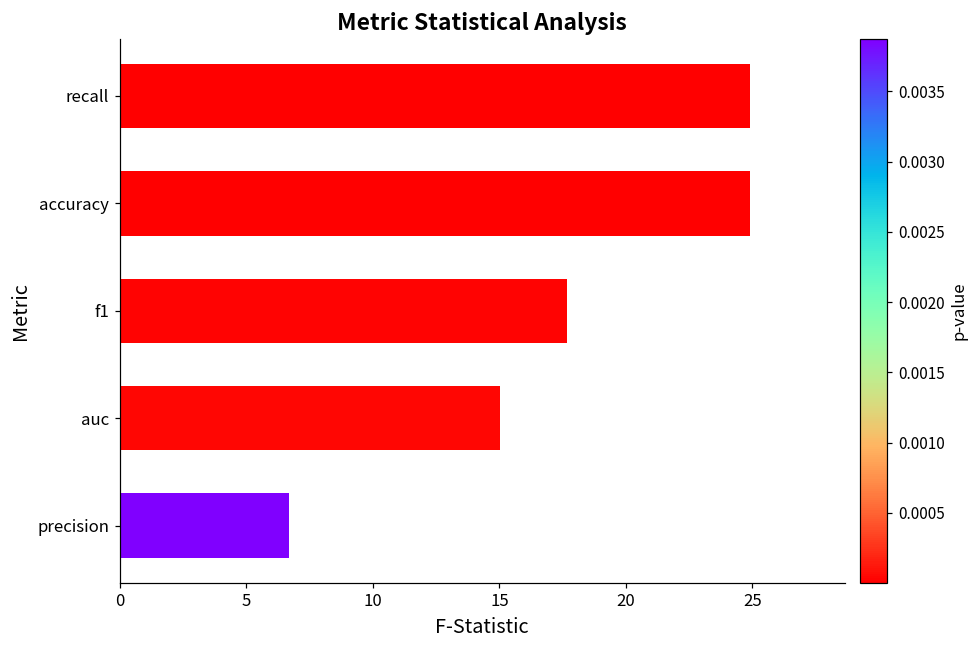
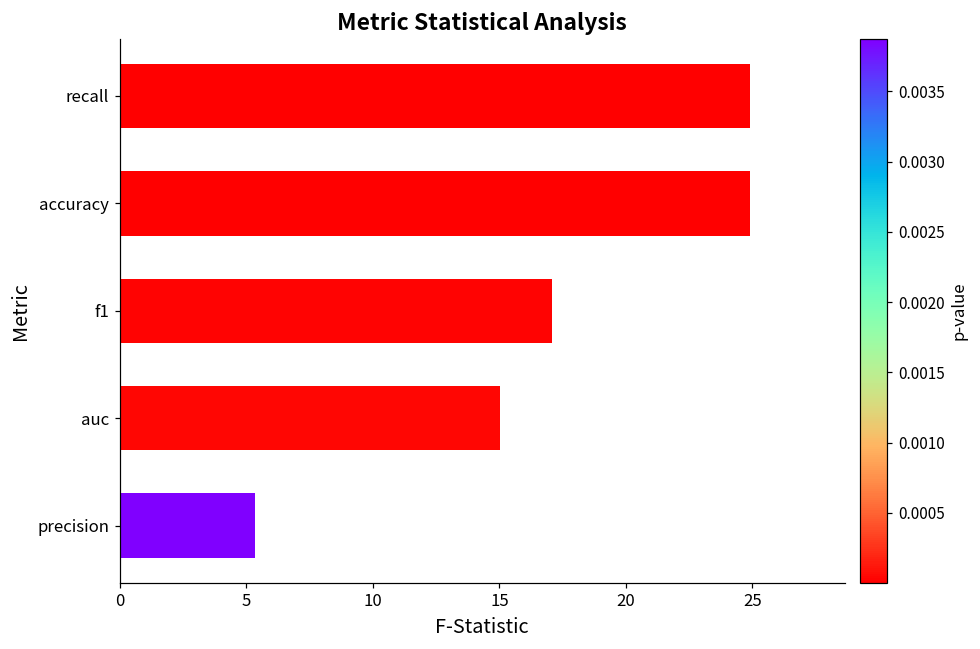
  {
    "recall": 24.9,
    "accuracy": 24.9,
-   "f1": 17.7,
+   "f1": 17.1,
    "auc": 15.0,
-   "precision": 6.7
+   "precision": 5.3
  }
